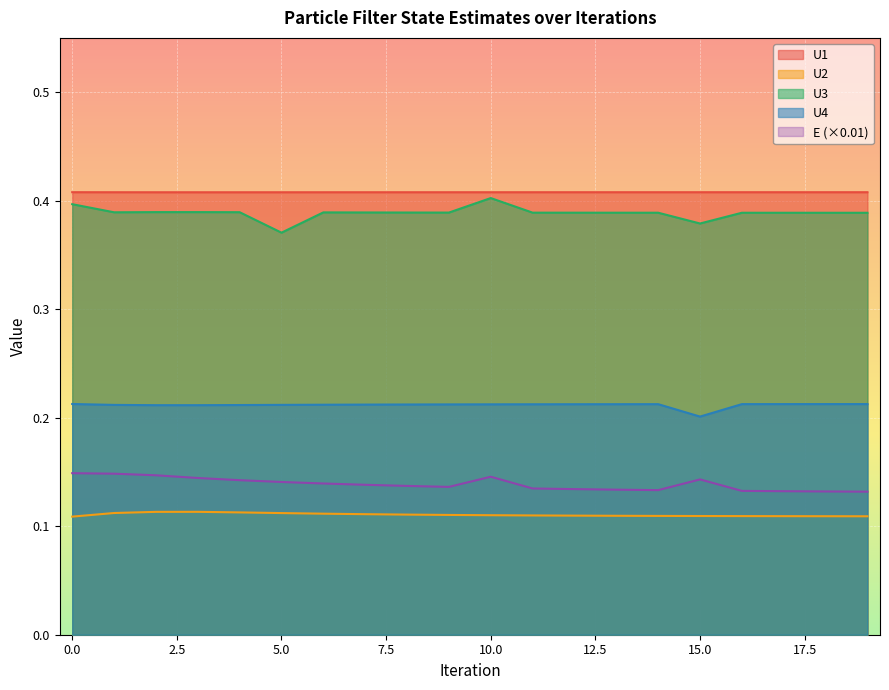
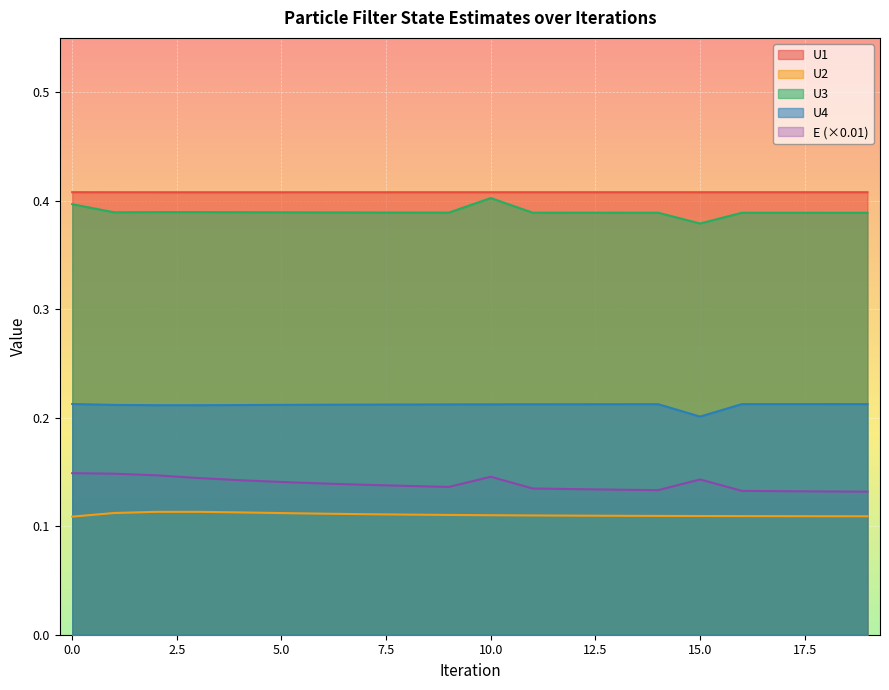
  {
    "U1": {
      "0.0": 0.408,
      "5.0": 0.408,
      "10.0": 0.408,
      "15.0": 0.408
    },
    "U2": {
      "0.0": 0.109,
      "5.0": 0.112,
      "10.0": 0.110,
      "15.0": 0.109
    },
    "U3": {
      "0.0": 0.397,
-     "5.0": 0.371,
+     "5.0": 0.389,
      "10.0": 0.402,
      "15.0": 0.379
    },
    "U4": {
      "0.0": 0.213,
      "5.0": 0.212,
      "10.0": 0.212,
      "15.0": 0.201
    },
    "E (×0.01)": {
      "0.0": 0.149,
      "5.0": 0.141,
      "10.0": 0.146,
      "15.0": 0.143
    }
  }
